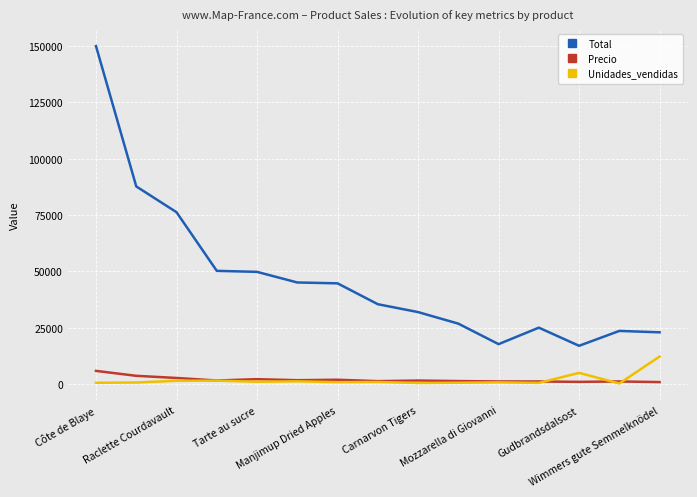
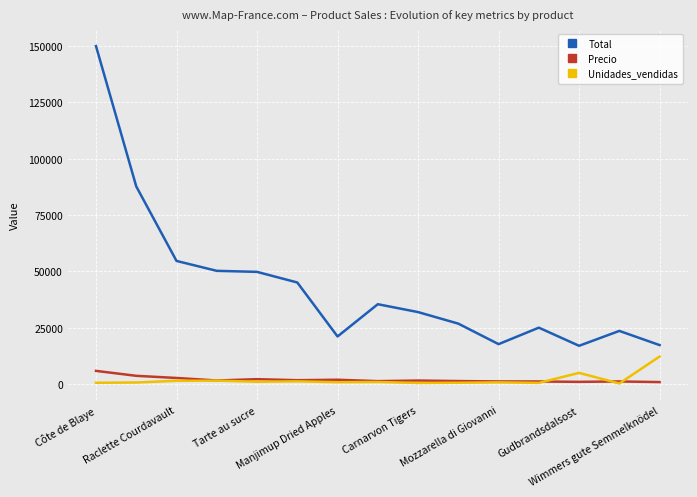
  {
    "Total": {
      "Côte de Blaye": 150000,
-     "Raclette Courdavault": 76000,
+     "Raclette Courdavault": 55000,
      "Tarte au sucre": 50000,
-     "Manjimup Dried Apples": 45000,
+     "Manjimup Dried Apples": 21000,
      "Carnarvon Tigers": 32000,
      "Mozzarella di Giovanni": 18000,
      "Gudbrandsdalsost": 17000,
-     "Wimmers gute Semmelknödel": 23000
+     "Wimmers gute Semmelknödel": 17000
    },
    "Precio": {
      "Côte de Blaye": 6000,
      "Raclette Courdavault": 3000,
      "Tarte au sucre": 2000,
      "Gudbrandsdalsost": 1000,
      "Wimmers gute Semmelknödel": 1000
    },
    "Unidades_vendidas": {
      "Côte de Blaye": 1000,
      "Raclette Courdavault": 1000,
      "Tarte au sucre": 1000,
      "Gudbrandsdalsost": 5000,
      "Wimmers gute Semmelknödel": 12000
    }
  }
